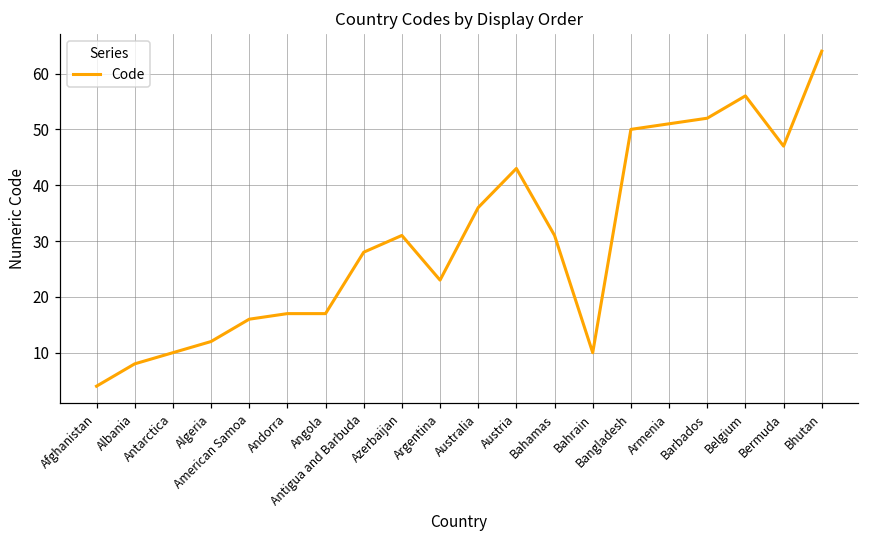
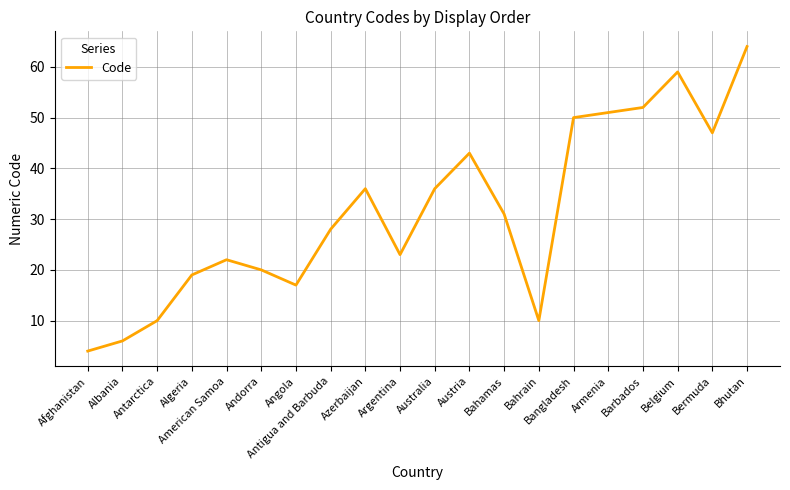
  {
    "Afghanistan": 4,
-   "Albania": 8,
+   "Albania": 6,
    "Antarctica": 10,
-   "Algeria": 12,
-   "American Samoa": 16,
-   "Andorra": 17,
+   "Algeria": 19,
+   "American Samoa": 22,
+   "Andorra": 20,
    "Angola": 17,
    "Antigua and Barbuda": 28,
-   "Azerbaijan": 31,
+   "Azerbaijan": 36,
    "Argentina": 23,
    "Australia": 36,
    "Austria": 43,
    "Bahamas": 31,
    "Bahrain": 10,
    "Bangladesh": 50,
    "Armenia": 51,
    "Barbados": 52,
-   "Belgium": 56,
+   "Belgium": 59,
    "Bermuda": 47,
    "Bhutan": 64
  }
